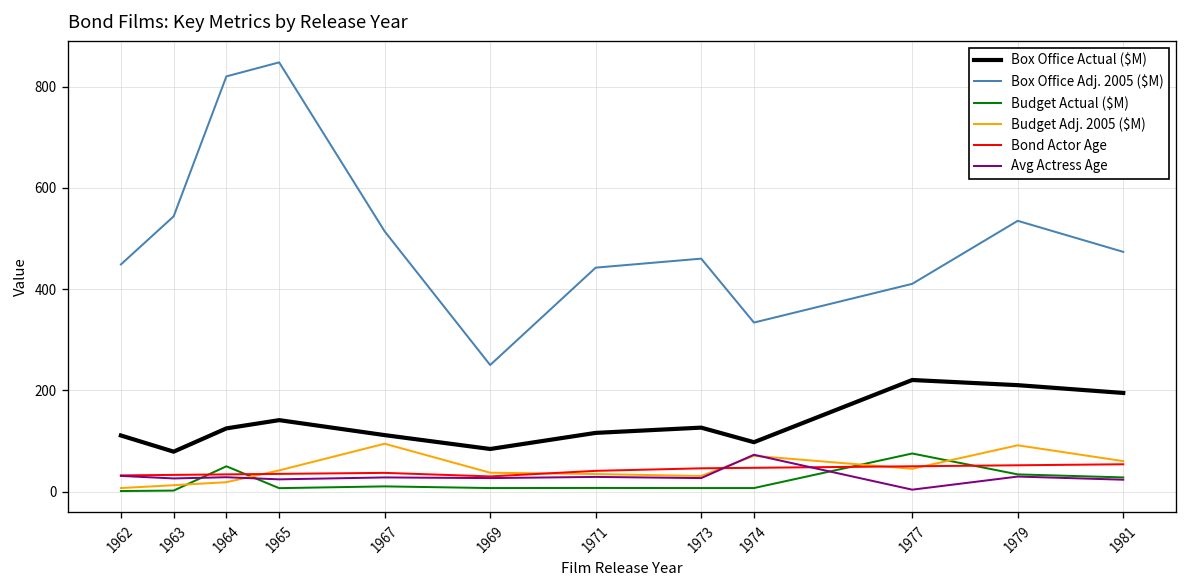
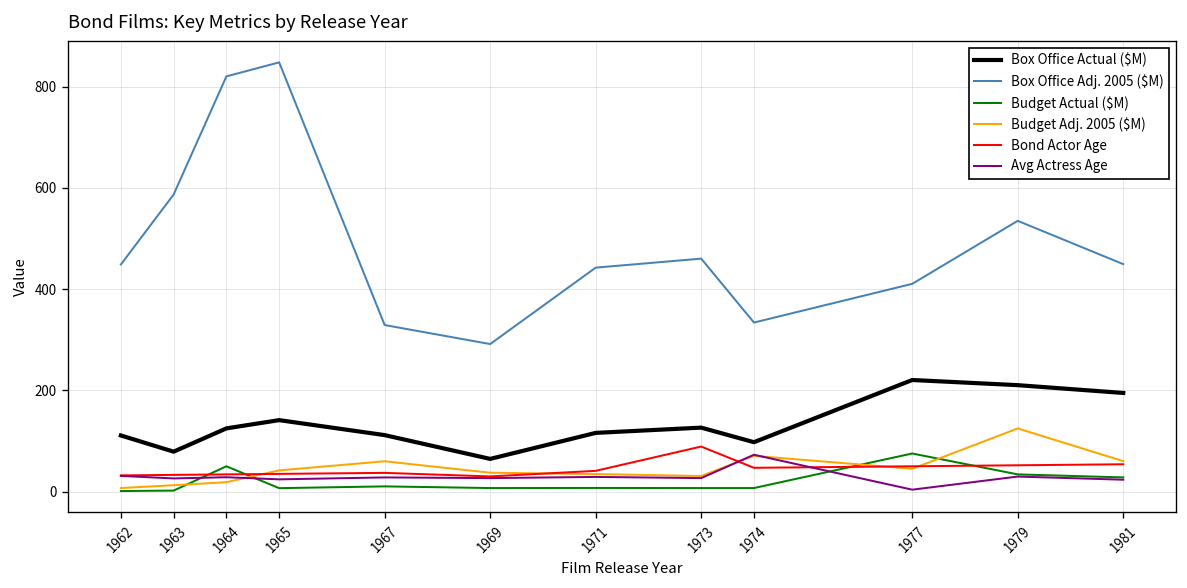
  {
    "Box Office Actual ($M)": {
      "1962": 110,
      "1963": 80,
      "1964": 120,
      "1965": 140,
      "1967": 110,
-     "1969": 80,
+     "1969": 60,
      "1971": 120,
      "1973": 130,
      "1974": 100,
      "1977": 220,
      "1979": 210,
      "1981": 190
    },
    "Box Office Adj. 2005 ($M)": {
      "1962": 450,
-     "1963": 540,
+     "1963": 590,
      "1964": 820,
      "1965": 850,
-     "1967": 510,
-     "1969": 250,
+     "1967": 330,
+     "1969": 290,
      "1971": 440,
      "1973": 460,
      "1974": 330,
      "1977": 410,
      "1979": 540,
-     "1981": 470
+     "1981": 450
    },
    "Budget Actual ($M)": {
      "1963": 0,
      "1964": 50,
      "1965": 10,
      "1967": 10,
      "1969": 10,
      "1971": 10,
      "1973": 10,
      "1974": 10,
      "1977": 80
    },
    "Budget Adj. 2005 ($M)": {
      "1963": 10,
      "1964": 20,
      "1965": 40,
-     "1967": 90,
+     "1967": 60,
      "1969": 40,
-     "1979": 90,
+     "1979": 120,
      "1981": 60
    },
    "Bond Actor Age": {
      "1963": 30,
      "1965": 40,
      "1967": 40,
      "1971": 40,
-     "1973": 50,
+     "1973": 90,
      "1974": 50,
      "1979": 50,
      "1981": 50
    },
    "Avg Actress Age": {
      "1963": 30,
      "1965": 20,
      "1967": 30,
      "1977": 0
    }
  }
